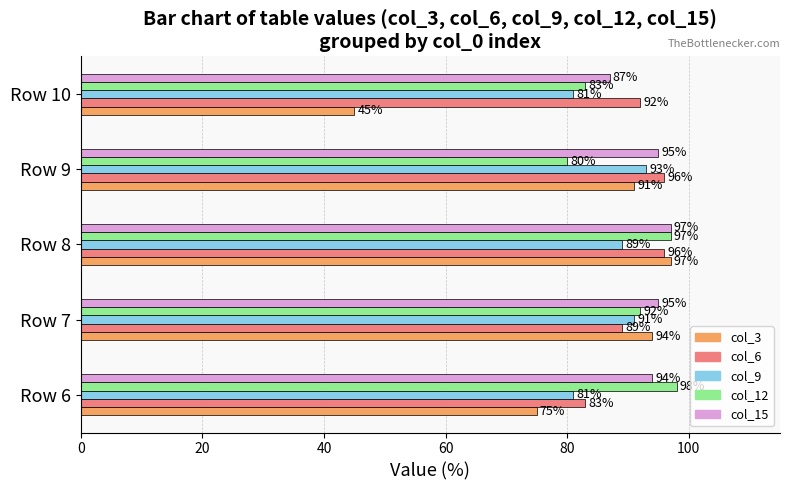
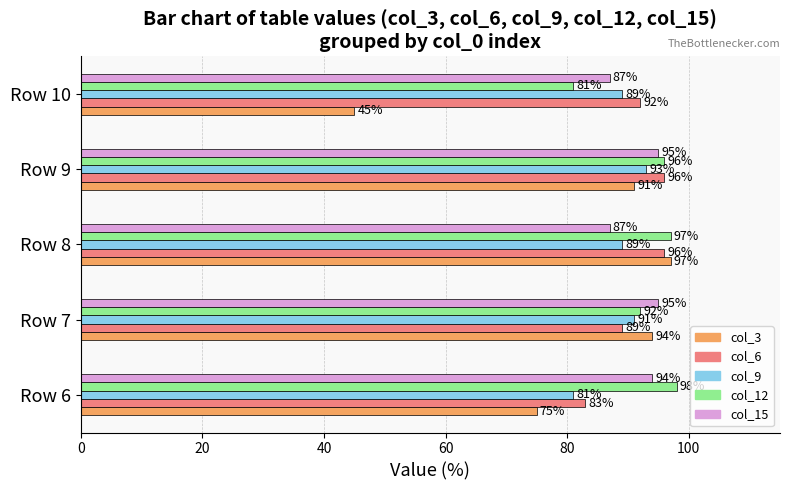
  {
    "col_9": {
-     "Row 10": "81%",
+     "Row 10": "89%",
      "Row 9": "93%",
      "Row 8": "89%"
    },
    "col_12": {
-     "Row 10": "83%",
-     "Row 9": "80%"
+     "Row 10": "81%",
+     "Row 9": "96%"
    },
    "col_15": {
      "Row 10": "87%",
      "Row 9": "95%",
-     "Row 8": "97%",
+     "Row 8": "87%",
      "Row 7": "95%",
      "Row 6": "94%"
    }
  }
